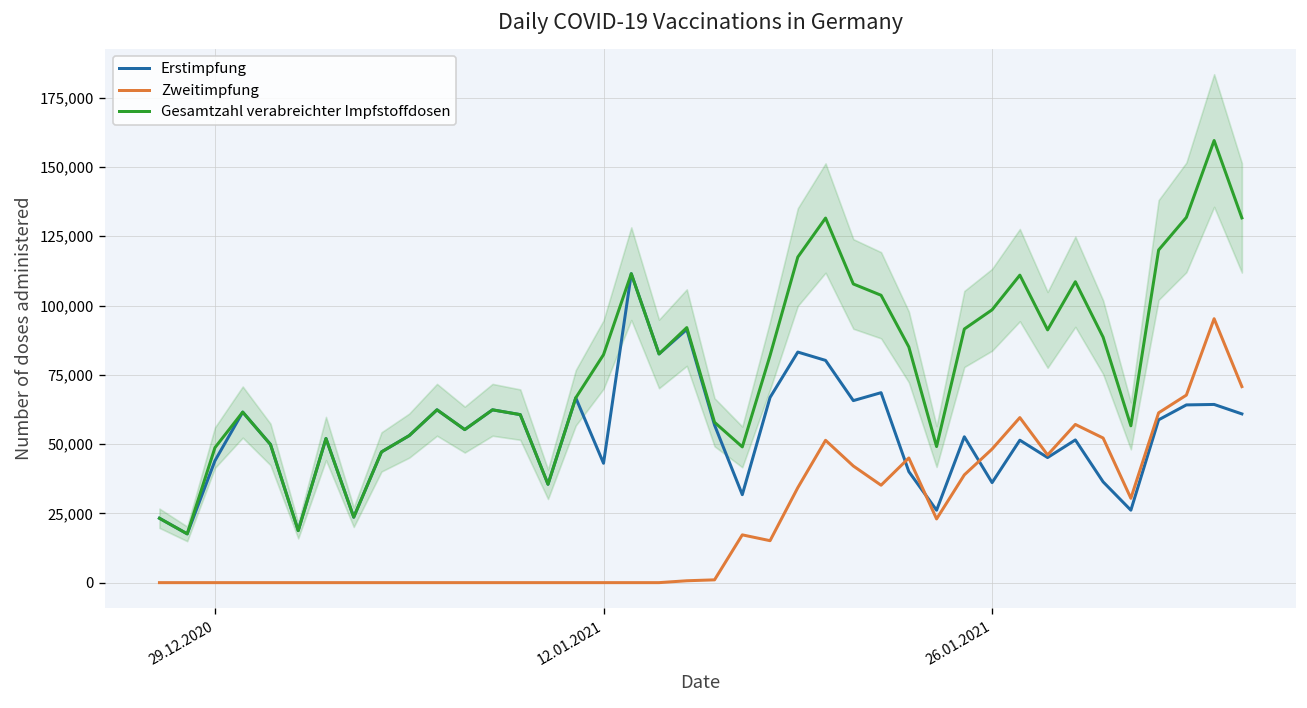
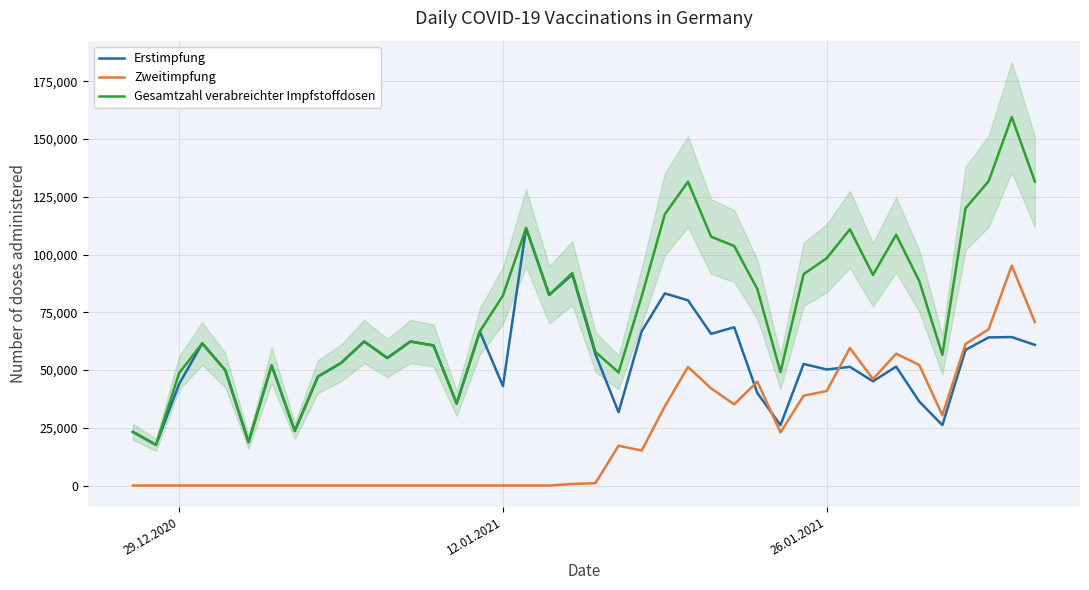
  {
    "Erstimpfung": {
      "29.12.2020": "44,000",
      "12.01.2021": "43,000",
-     "26.01.2021": "36,000"
+     "26.01.2021": "50,000"
    },
    "Zweitimpfung": {
      "29.12.2020": "0",
      "12.01.2021": "0",
-     "26.01.2021": "48,000"
+     "26.01.2021": "41,000"
    }
  }
